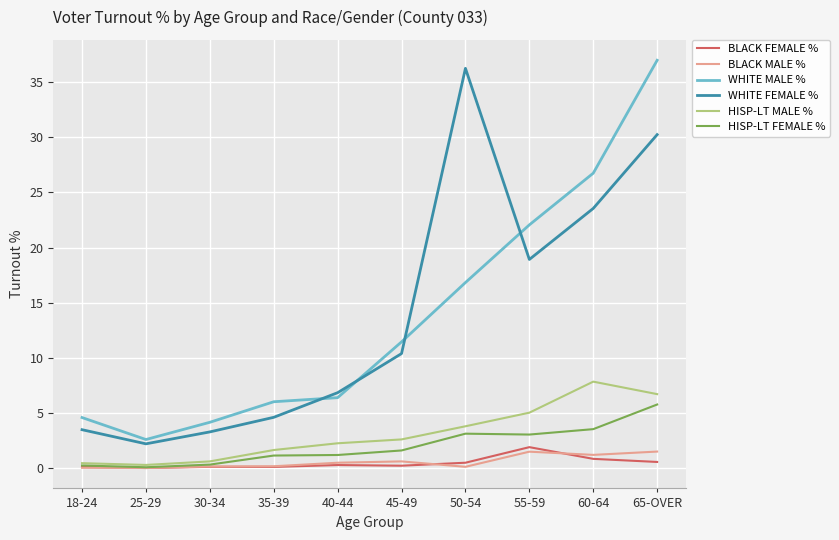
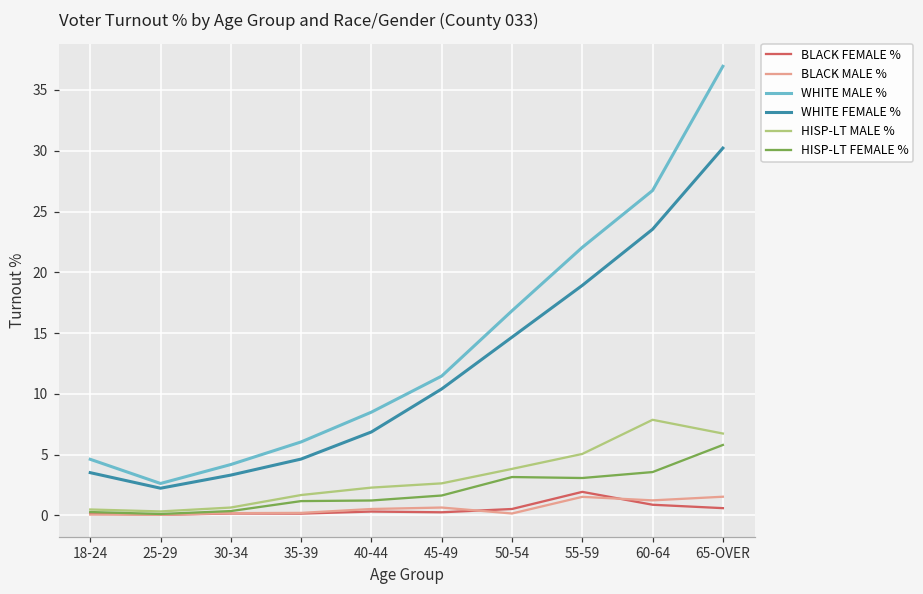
  {
    "BLACK FEMALE %": {
      "45-49": 0.3,
      "50-54": 0.5,
      "55-59": 1.9,
      "60-64": 0.9,
      "65-OVER": 0.6
    },
    "BLACK MALE %": {
      "45-49": 0.6,
      "50-54": 0.2,
      "55-59": 1.5,
      "60-64": 1.2,
      "65-OVER": 1.5
    },
    "WHITE MALE %": {
      "18-24": 4.6,
      "25-29": 2.6,
      "30-34": 4.2,
      "35-39": 6.0,
-     "40-44": 6.4,
+     "40-44": 8.5,
      "45-49": 11.5,
      "50-54": 16.8,
      "55-59": 22.1,
      "60-64": 26.7,
      "65-OVER": 37.0
    },
    "WHITE FEMALE %": {
      "18-24": 3.5,
      "25-29": 2.2,
      "30-34": 3.3,
      "35-39": 4.6,
      "40-44": 6.9,
      "45-49": 10.4,
-     "50-54": 36.2,
+     "50-54": 14.7,
      "55-59": 18.9,
      "60-64": 23.5,
      "65-OVER": 30.2
    },
    "HISP-LT MALE %": {
      "30-34": 0.6,
      "35-39": 1.7,
      "40-44": 2.3,
      "45-49": 2.6,
      "50-54": 3.8,
      "55-59": 5.1,
      "60-64": 7.9,
      "65-OVER": 6.7
    },
    "HISP-LT FEMALE %": {
      "35-39": 1.2,
      "40-44": 1.2,
      "45-49": 1.6,
      "50-54": 3.2,
      "55-59": 3.1,
      "60-64": 3.6,
      "65-OVER": 5.8
    }
  }
